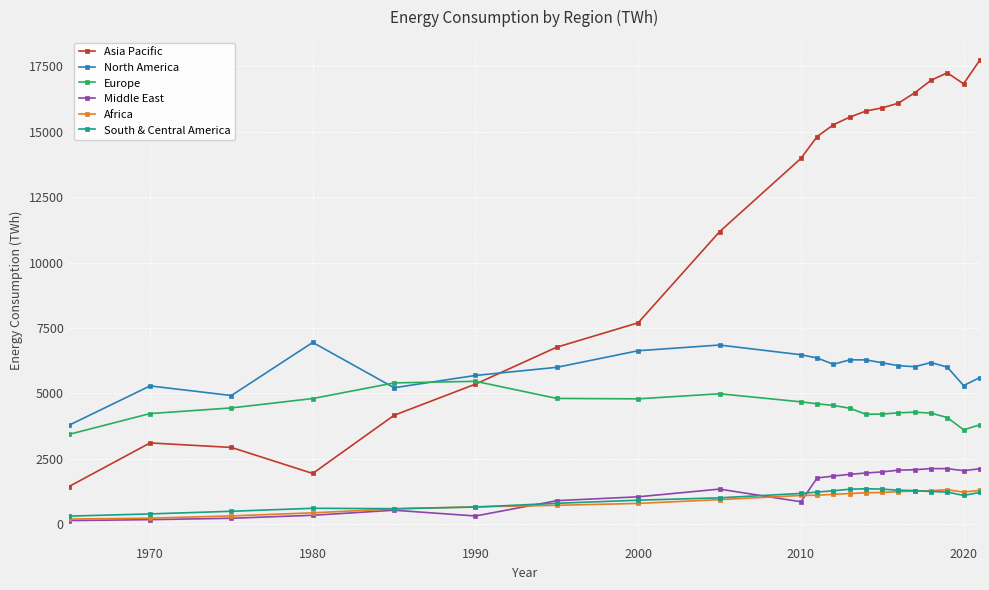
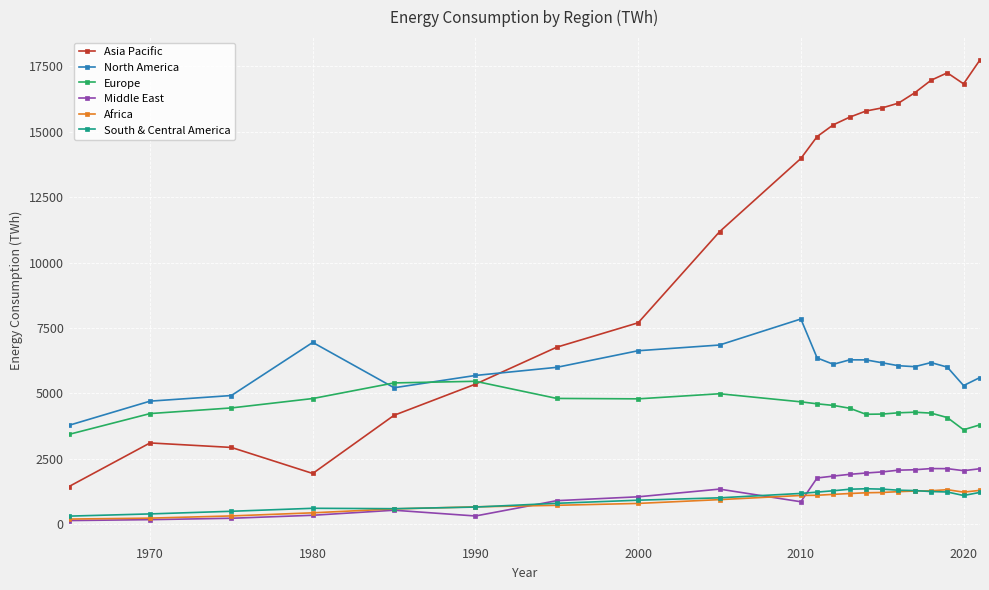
  {
    "Asia Pacific": {
      "1970": 3100,
      "1980": 1900,
      "1990": 5400,
      "2000": 7700,
      "2010": 14000,
      "2020": 16800
    },
    "North America": {
-     "1970": 5300,
+     "1970": 4700,
      "1980": 6900,
      "1990": 5700,
      "2000": 6600,
-     "2010": 6500,
+     "2010": 7800,
      "2020": 5300
    },
    "Middle East": {
      "1990": 300,
      "2000": 1000,
      "2010": 900,
      "2020": 2000
    },
    "Africa": {
      "2000": 800,
      "2020": 1200
    }
  }
